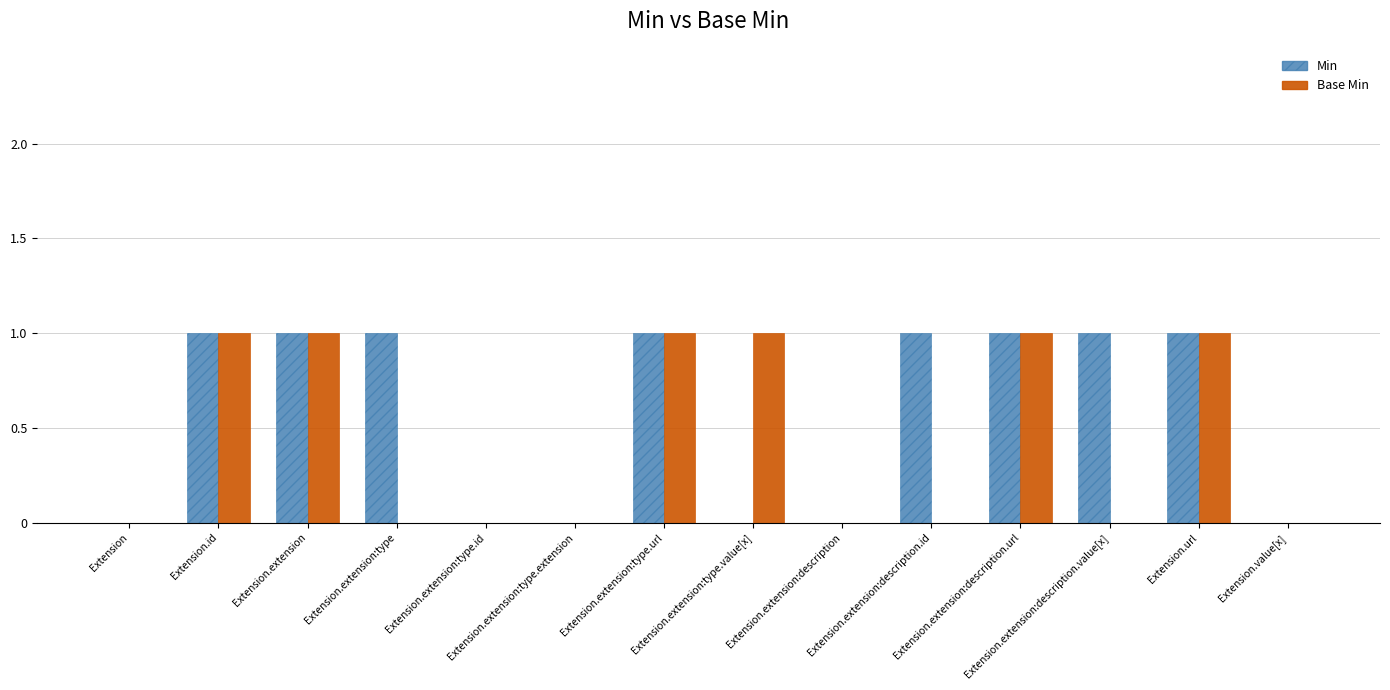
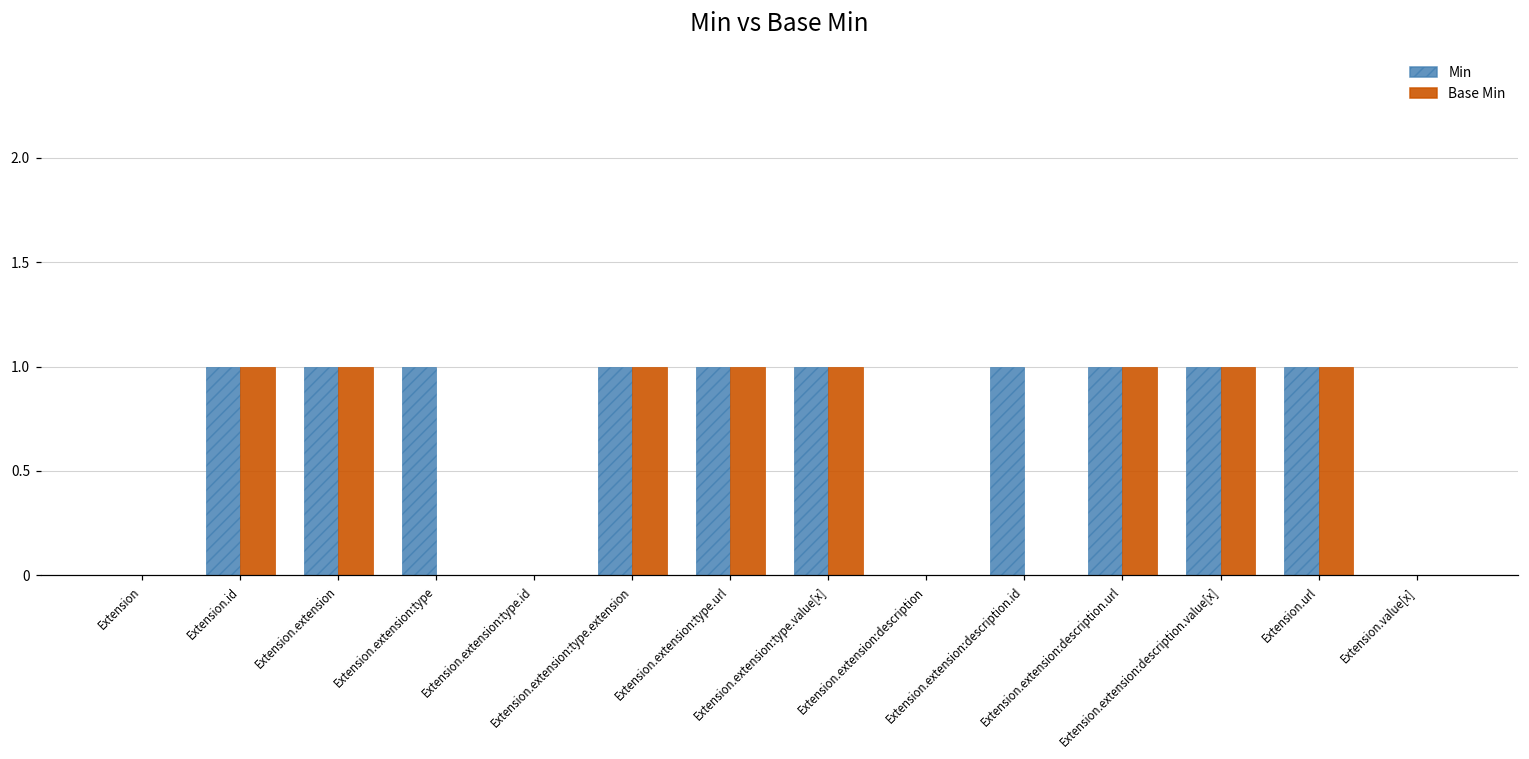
  {
    "Min": {
      "Extension": 0,
      "Extension.id": 1,
      "Extension.extension": 1,
      "Extension.extension:type": 1,
      "Extension.extension:type.id": 0,
-     "Extension.extension:type.extension": 0,
+     "Extension.extension:type.extension": 1,
      "Extension.extension:type.url": 1,
-     "Extension.extension:type.value[x]": 0,
+     "Extension.extension:type.value[x]": 1,
      "Extension.extension:description": 0,
      "Extension.extension:description.id": 1,
      "Extension.extension:description.url": 1,
      "Extension.extension:description.value[x]": 1,
      "Extension.url": 1,
      "Extension.value[x]": 0
    },
    "Base Min": {
      "Extension": 0,
      "Extension.id": 1,
      "Extension.extension": 1,
      "Extension.extension:type": 0,
      "Extension.extension:type.id": 0,
-     "Extension.extension:type.extension": 0,
+     "Extension.extension:type.extension": 1,
      "Extension.extension:type.url": 1,
      "Extension.extension:type.value[x]": 1,
      "Extension.extension:description": 0,
      "Extension.extension:description.id": 0,
      "Extension.extension:description.url": 1,
-     "Extension.extension:description.value[x]": 0,
+     "Extension.extension:description.value[x]": 1,
      "Extension.url": 1,
      "Extension.value[x]": 0
    }
  }
